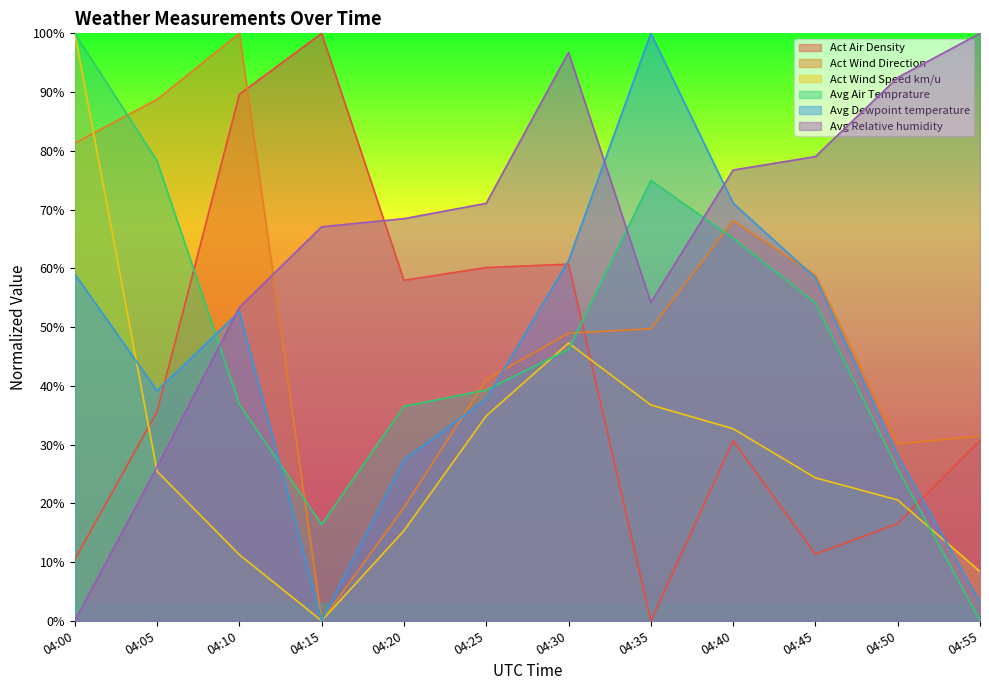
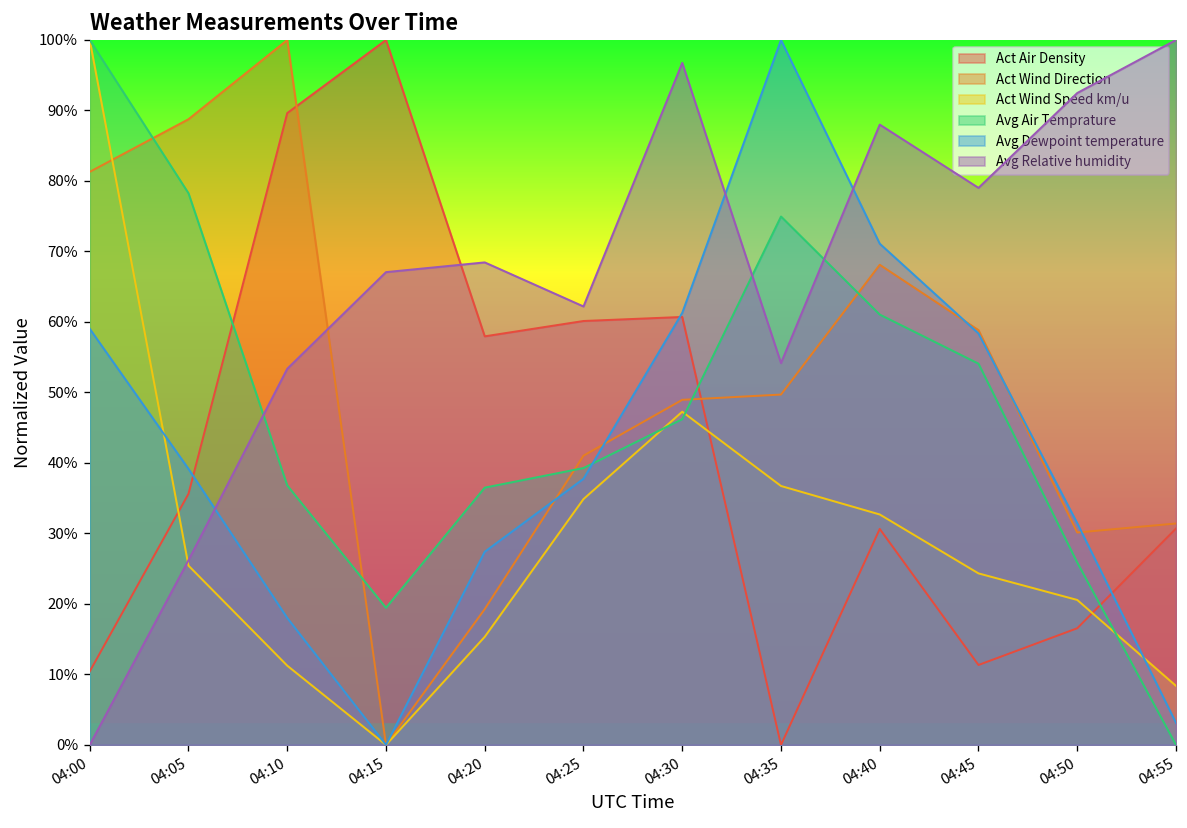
  {
    "Avg Air Temprature": {
      "04:05": "78%",
      "04:10": "37%",
-     "04:15": "16%",
+     "04:15": "19%",
      "04:20": "36%",
      "04:25": "39%",
      "04:30": "46%",
      "04:35": "75%",
-     "04:40": "65%",
+     "04:40": "61%",
      "04:45": "54%",
      "04:50": "26%"
    },
    "Avg Dewpoint temperature": {
      "04:00": "59%",
      "04:05": "39%",
-     "04:10": "53%",
+     "04:10": "18%",
      "04:20": "27%",
      "04:25": "38%",
      "04:30": "61%",
      "04:35": "100%",
      "04:40": "71%",
      "04:45": "58%",
-     "04:50": "28%",
+     "04:50": "31%",
      "04:55": "3%"
    },
    "Avg Relative humidity": {
      "04:05": "26%",
      "04:10": "53%",
      "04:15": "67%",
      "04:20": "68%",
-     "04:25": "71%",
+     "04:25": "62%",
      "04:30": "97%",
      "04:35": "54%",
-     "04:40": "77%",
+     "04:40": "88%",
      "04:45": "79%",
      "04:55": "100%"
    }
  }
